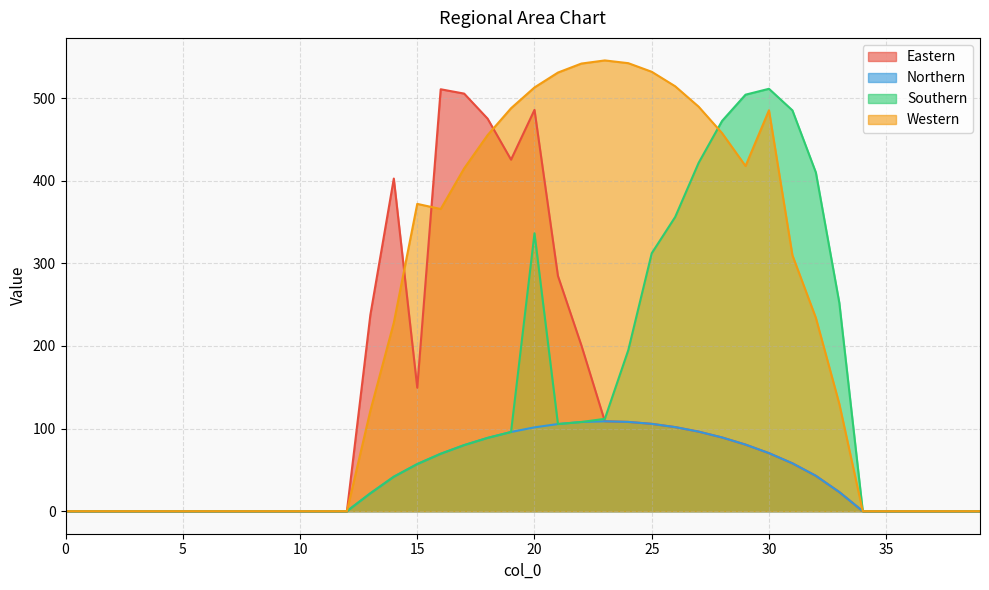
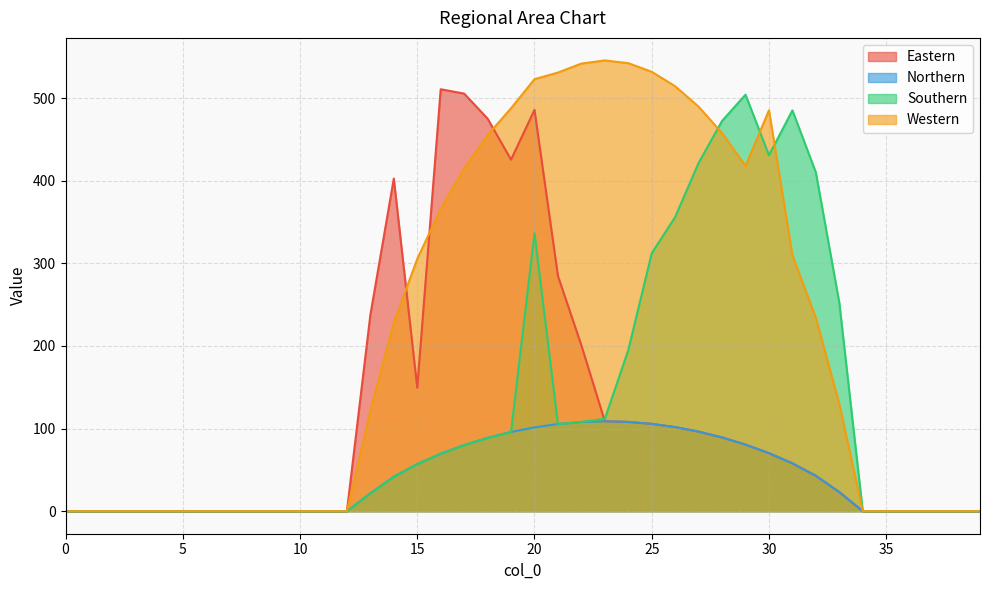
  {
    "Eastern": {
      "15": 150,
      "20": 490
    },
    "Northern": {
      "20": 100
    },
    "Southern": {
      "20": 340,
      "25": 310,
-     "30": 510
+     "30": 430
    },
    "Western": {
-     "15": 370,
-     "20": 510,
+     "15": 310,
+     "20": 520,
      "25": 530,
      "30": 490
    }
  }
